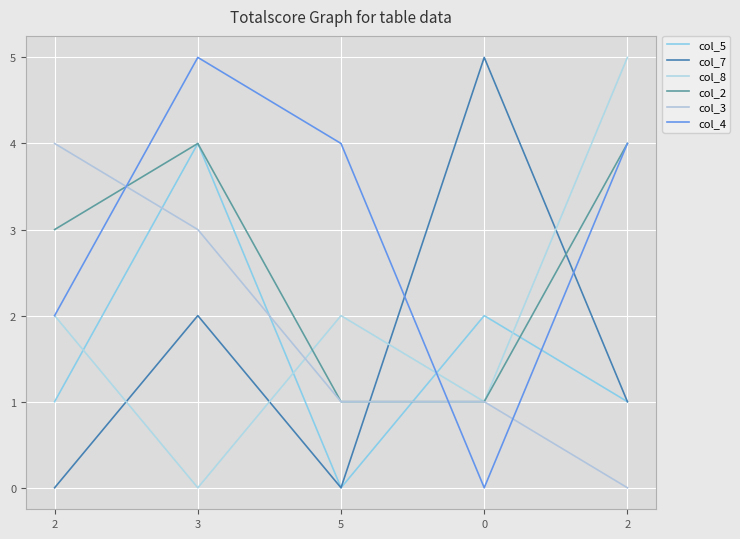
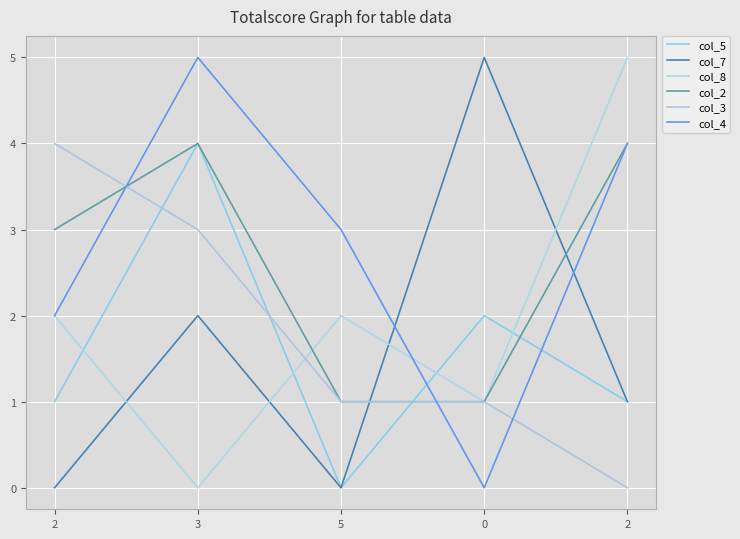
  {
    "col_4": {
      "3": 5,
-     "5": 4,
+     "5": 3,
      "0": 0
    }
  }
